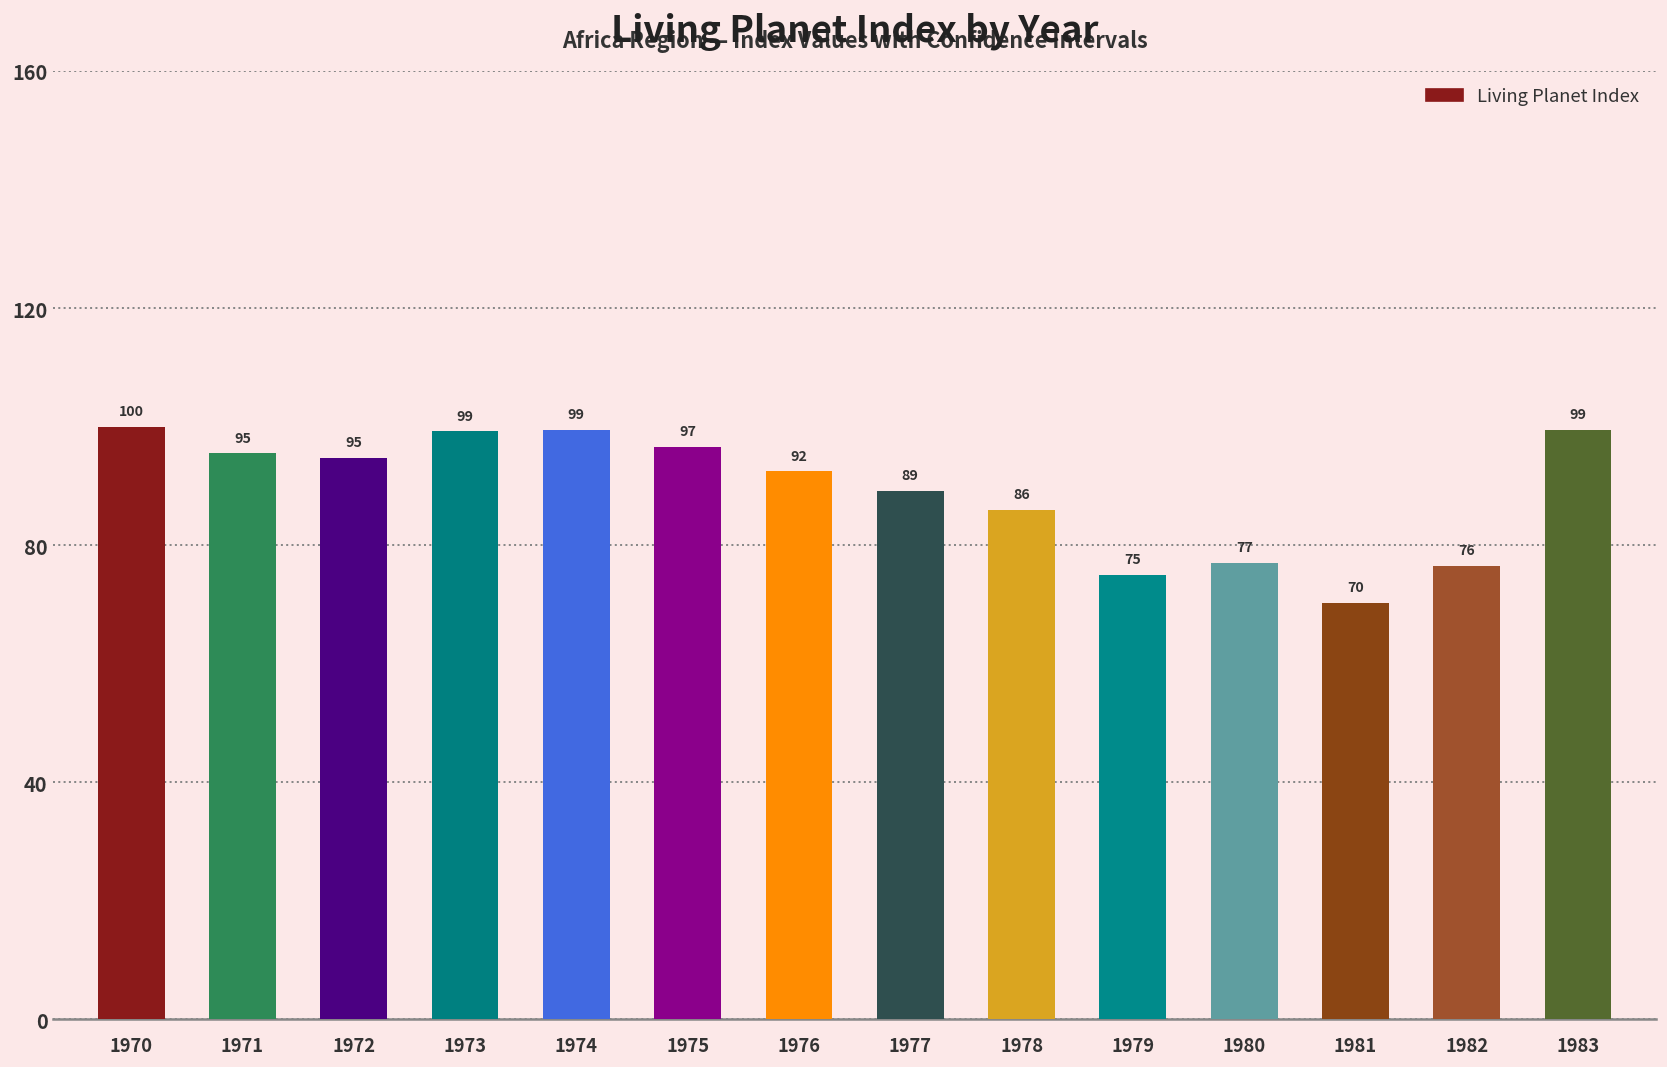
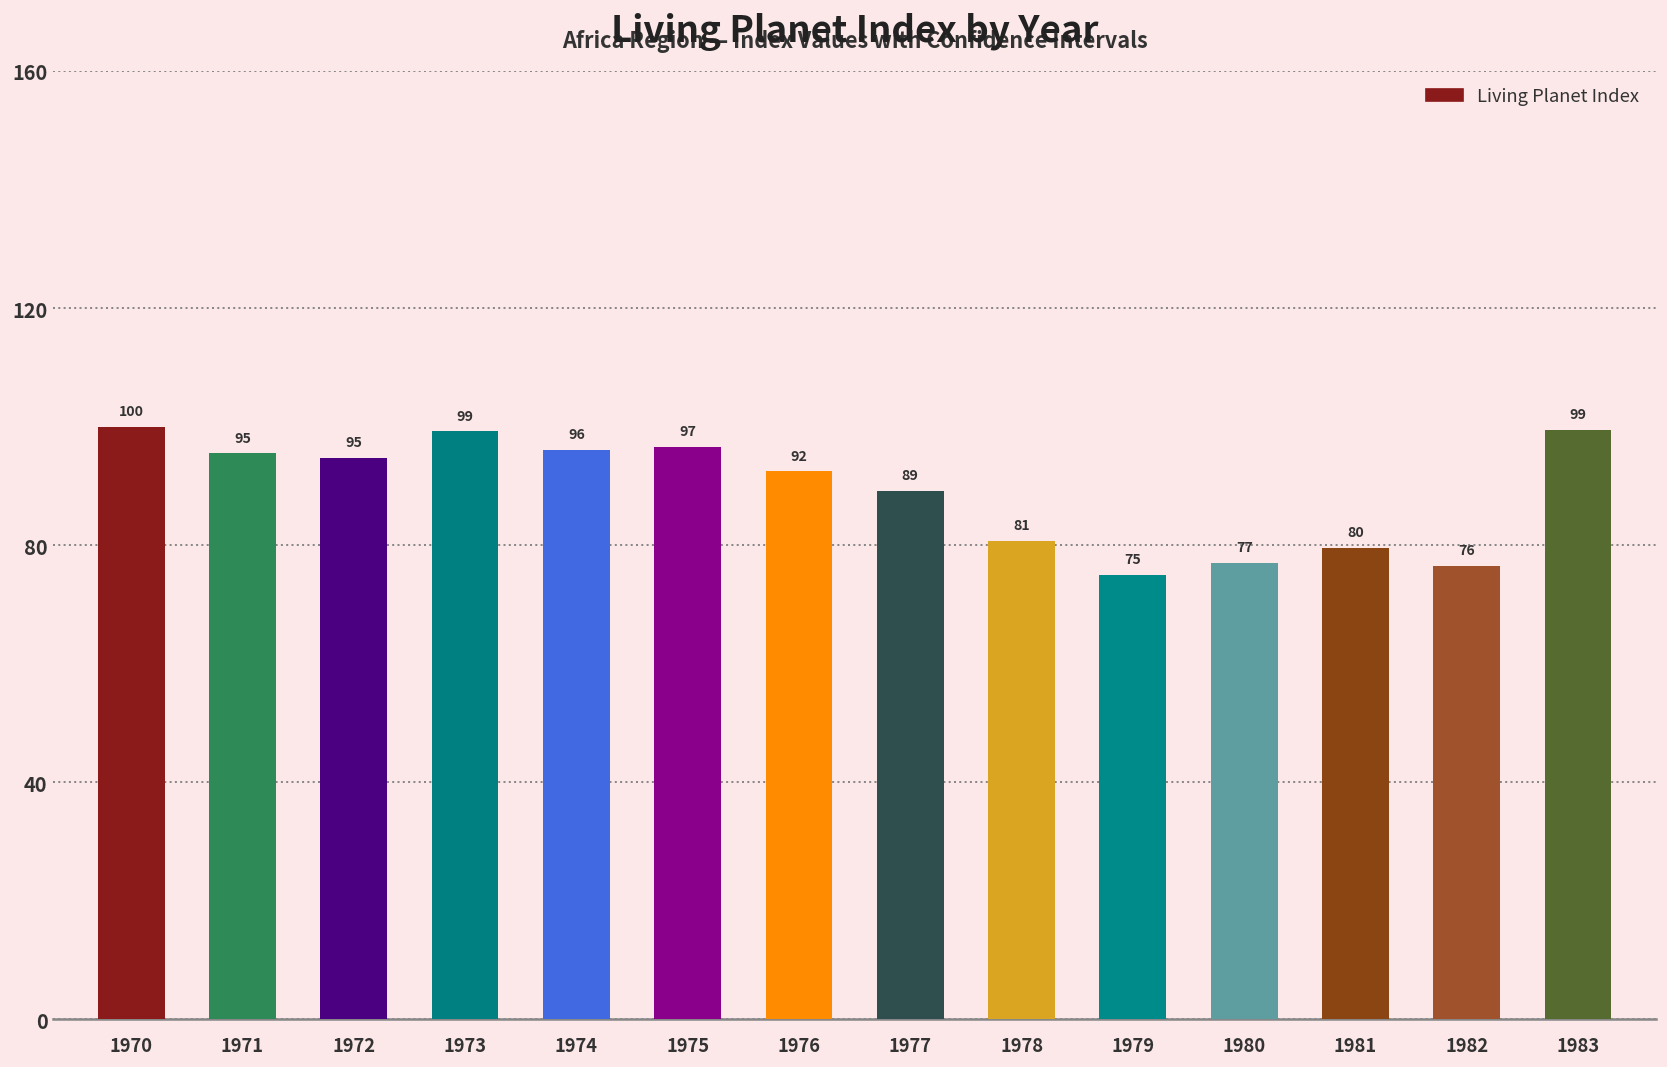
  {
    "1970": 100,
    "1971": 95,
    "1972": 95,
    "1973": 99,
-   "1974": 99,
+   "1974": 96,
    "1975": 97,
    "1976": 92,
    "1977": 89,
-   "1978": 86,
+   "1978": 81,
    "1979": 75,
    "1980": 77,
-   "1981": 70,
+   "1981": 80,
    "1982": 76,
    "1983": 99
  }
